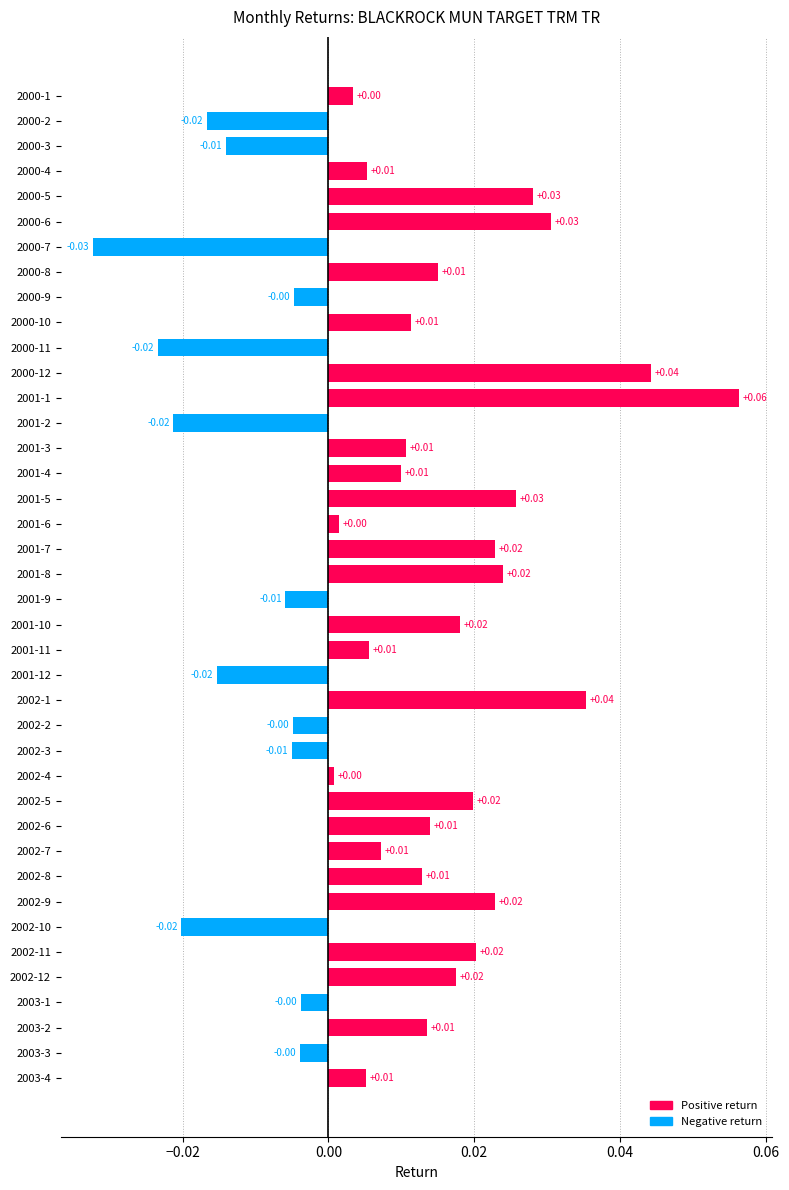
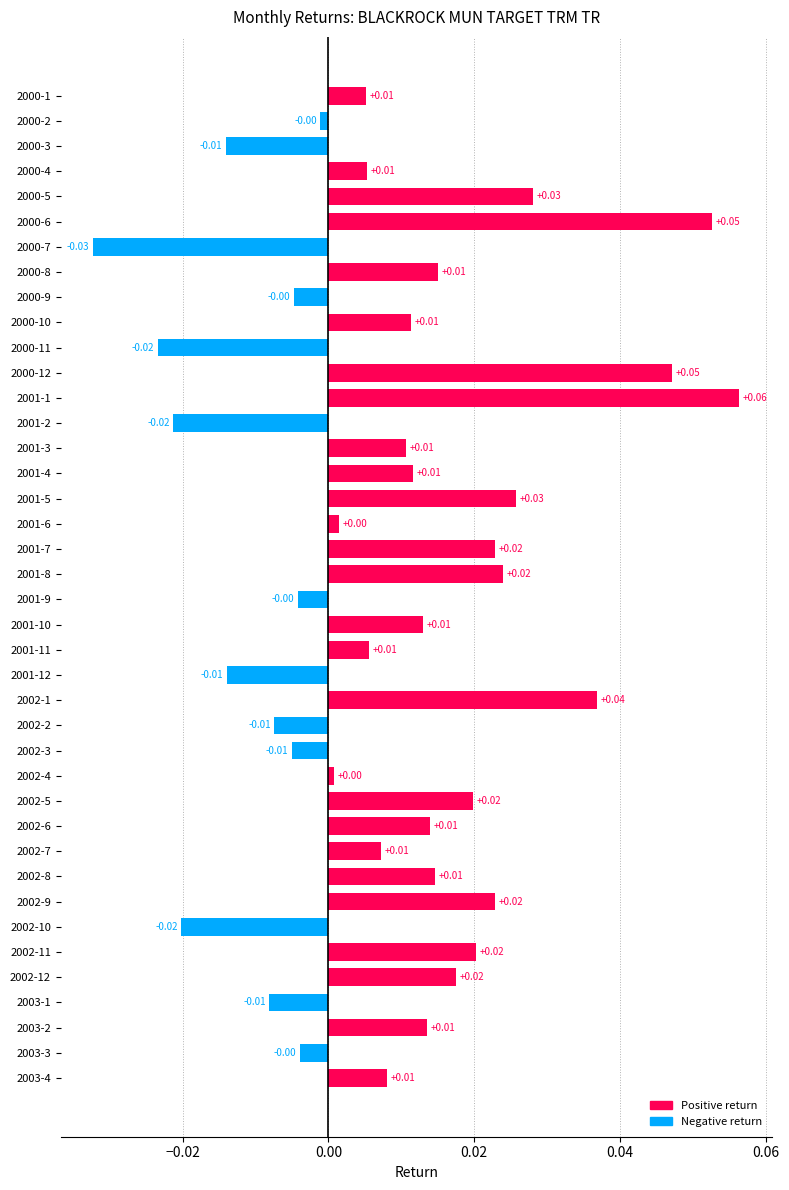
  {
-   "2000-1": "+0.00",
-   "2000-2": "-0.02",
+   "2000-1": "+0.01",
+   "2000-2": "-0.00",
    "2000-3": "-0.01",
    "2000-4": "+0.01",
    "2000-5": "+0.03",
-   "2000-6": "+0.03",
+   "2000-6": "+0.05",
    "2000-7": "-0.03",
    "2000-8": "+0.01",
    "2000-9": "-0.00",
    "2000-10": "+0.01",
    "2000-11": "-0.02",
-   "2000-12": "+0.04",
+   "2000-12": "+0.05",
    "2001-1": "+0.06",
    "2001-2": "-0.02",
    "2001-3": "+0.01",
-   "2001-4": "0.010",
+   "2001-4": "0.012",
    "2001-5": "+0.03",
    "2001-6": "+0.00",
    "2001-7": "+0.02",
    "2001-8": "+0.02",
-   "2001-9": "-0.01",
-   "2001-10": "+0.02",
+   "2001-9": "-0.00",
+   "2001-10": "+0.01",
    "2001-11": "+0.01",
-   "2001-12": "-0.02",
-   "2002-1": "0.035",
-   "2002-2": "-0.00",
+   "2001-12": "-0.01",
+   "2002-1": "0.037",
+   "2002-2": "-0.01",
    "2002-3": "-0.01",
    "2002-4": "+0.00",
    "2002-5": "+0.02",
    "2002-6": "+0.01",
    "2002-7": "+0.01",
-   "2002-8": "0.013",
+   "2002-8": "0.015",
    "2002-9": "+0.02",
    "2002-10": "-0.02",
    "2002-11": "+0.02",
    "2002-12": "+0.02",
-   "2003-1": "-0.00",
+   "2003-1": "-0.01",
    "2003-2": "+0.01",
    "2003-3": "-0.00",
-   "2003-4": "0.005"
+   "2003-4": "0.008"
  }
